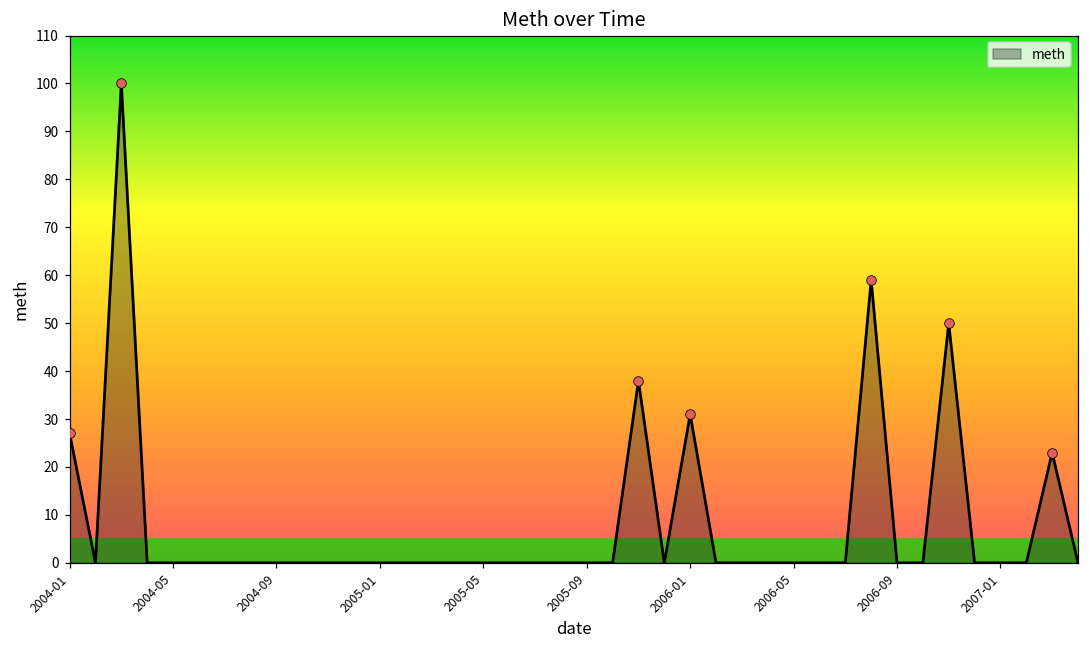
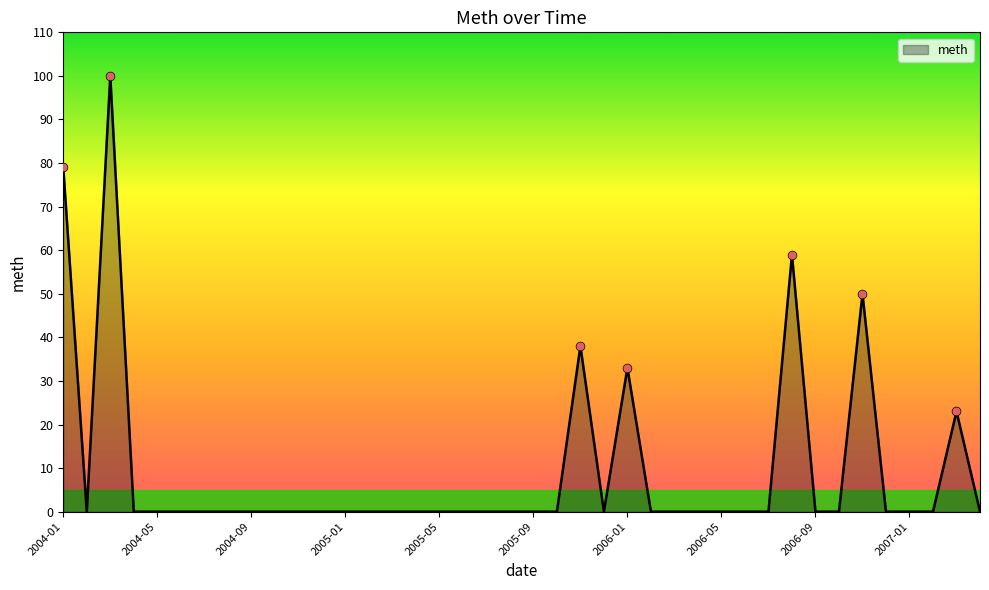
  {
    "meth": {
-     "2004-01": 27,
-     "2006-01": 31
+     "2004-01": 79,
+     "2006-01": 33
    }
  }
